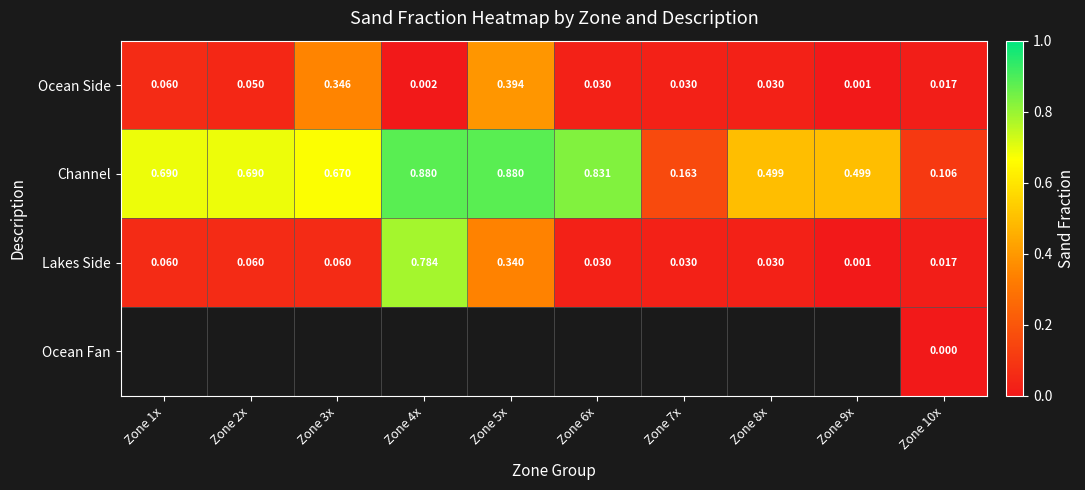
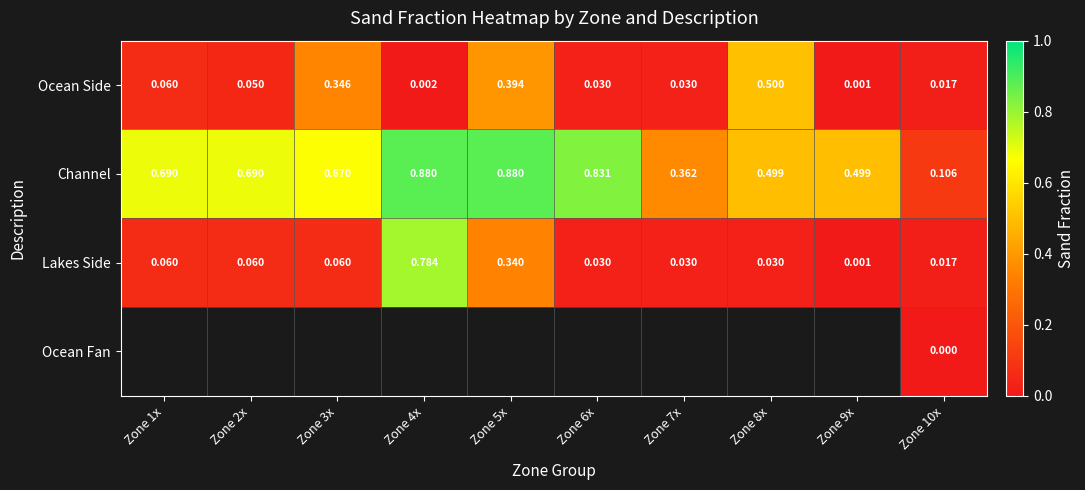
  {
    "Ocean Side": {
      "Zone 1x": 0.060,
      "Zone 2x": 0.050,
      "Zone 3x": 0.346,
      "Zone 4x": 0.002,
      "Zone 5x": 0.394,
      "Zone 6x": 0.030,
      "Zone 7x": 0.030,
-     "Zone 8x": 0.030,
+     "Zone 8x": 0.500,
      "Zone 9x": 0.001,
      "Zone 10x": 0.017
    },
    "Channel": {
      "Zone 1x": 0.690,
      "Zone 2x": 0.690,
      "Zone 3x": 0.670,
      "Zone 4x": 0.880,
      "Zone 5x": 0.880,
      "Zone 6x": 0.831,
-     "Zone 7x": 0.163,
+     "Zone 7x": 0.362,
      "Zone 8x": 0.499,
      "Zone 9x": 0.499,
      "Zone 10x": 0.106
    },
    "Lakes Side": {
      "Zone 1x": 0.060,
      "Zone 2x": 0.060,
      "Zone 3x": 0.060,
      "Zone 4x": 0.784,
      "Zone 5x": 0.340,
      "Zone 6x": 0.030,
      "Zone 7x": 0.030,
      "Zone 8x": 0.030,
      "Zone 9x": 0.001,
      "Zone 10x": 0.017
    },
    "Ocean Fan": {
      "Zone 10x": 0.000
    }
  }
